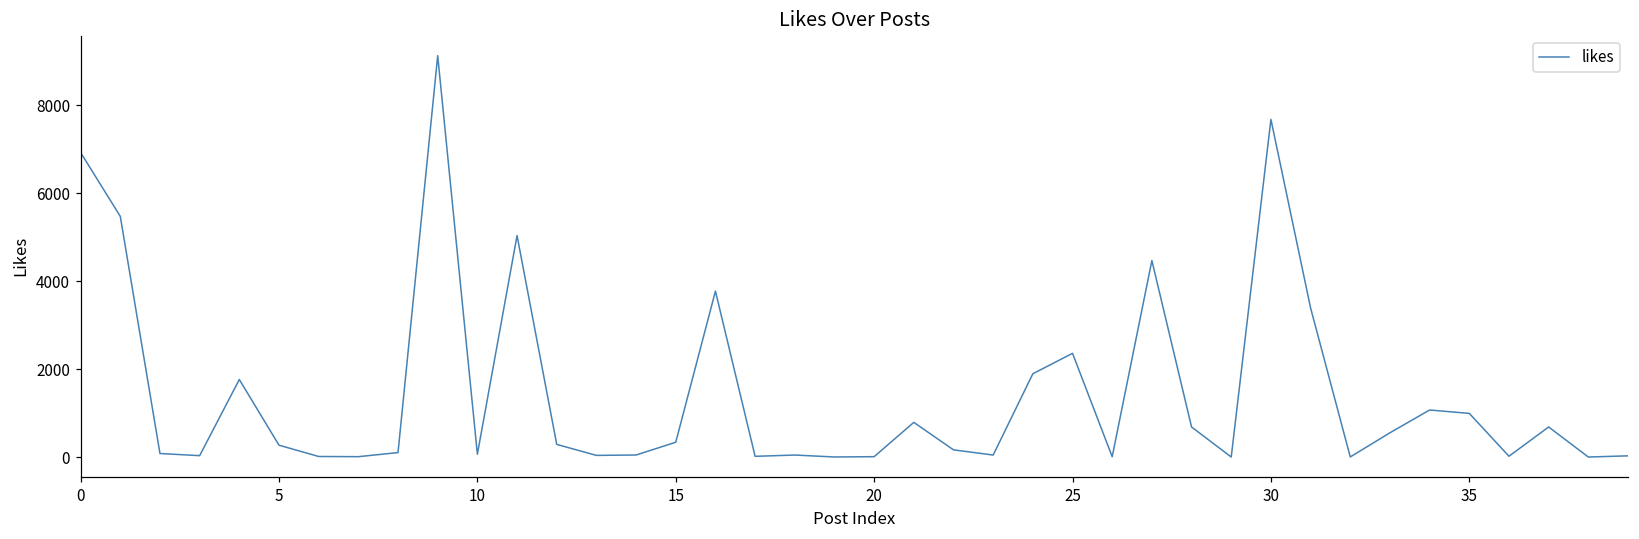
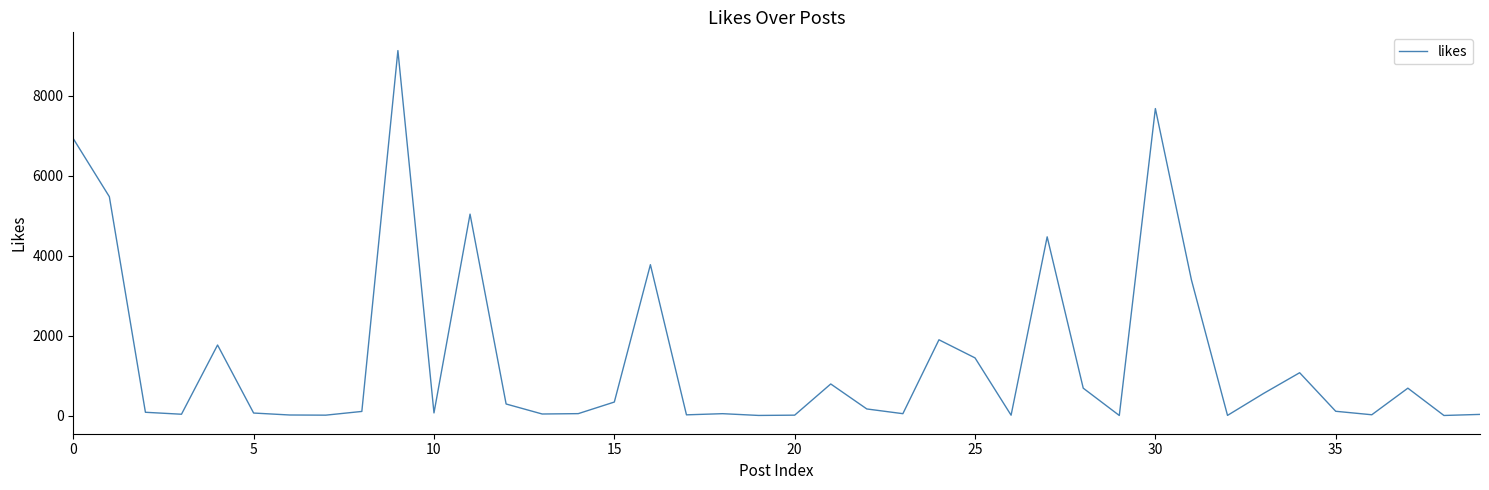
  {
    "0": 6900,
-   "5": 300,
+   "5": 100,
    "10": 100,
    "15": 300,
    "20": 0,
-   "25": 2400,
+   "25": 1400,
    "30": 7700,
-   "35": 1000
+   "35": 100
  }
